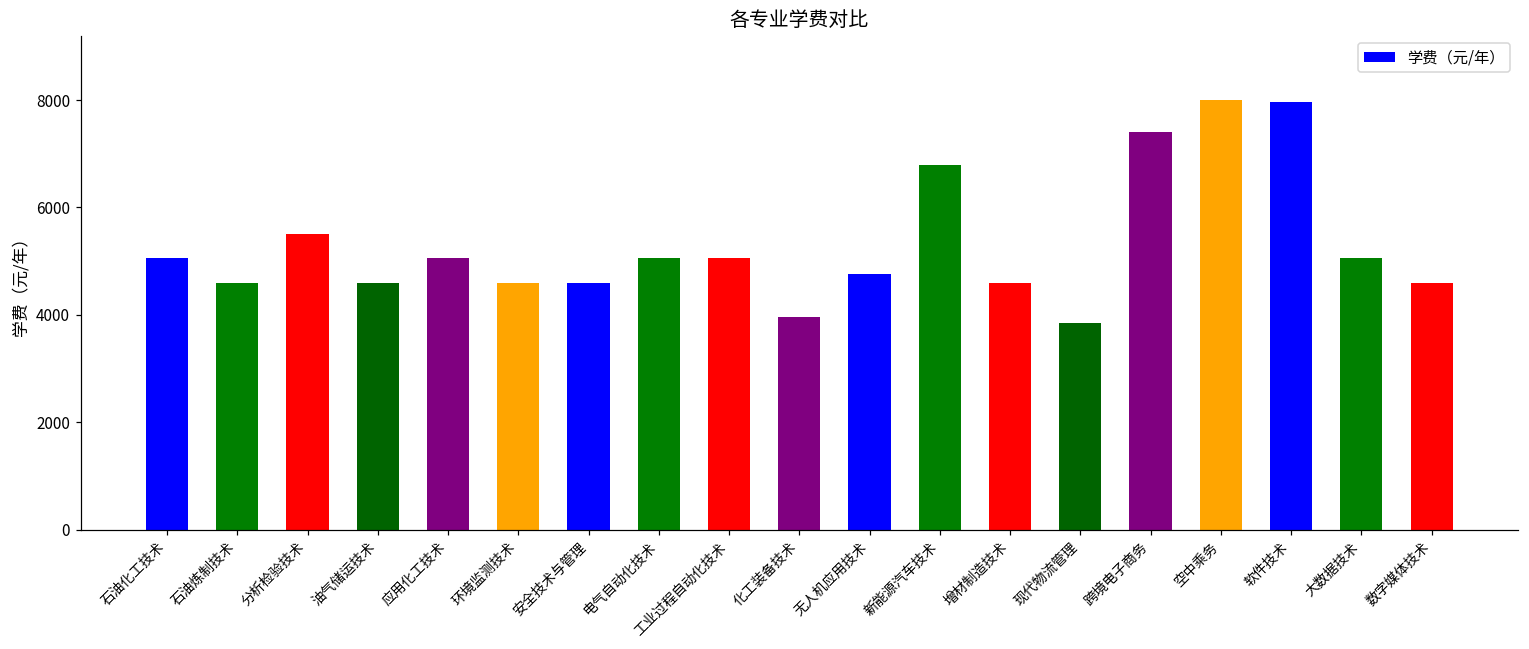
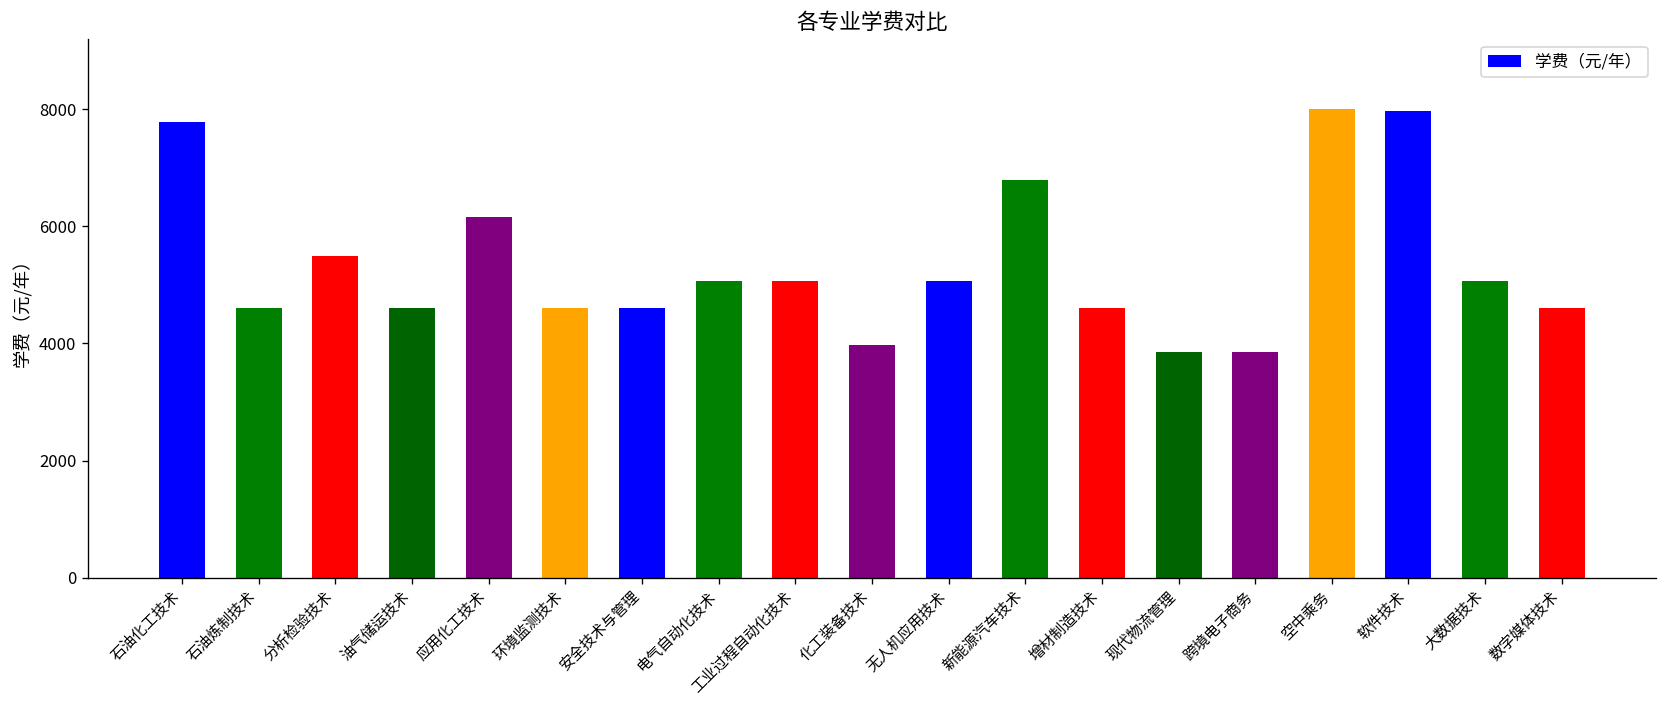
  {
-   "石油化工技术": 5100,
+   "石油化工技术": 7800,
    "石油炼制技术": 4600,
    "分析检验技术": 5500,
    "油气储运技术": 4600,
-   "应用化工技术": 5100,
+   "应用化工技术": 6200,
    "环境监测技术": 4600,
    "安全技术与管理": 4600,
    "电气自动化技术": 5100,
    "工业过程自动化技术": 5100,
    "化工装备技术": 4000,
-   "无人机应用技术": 4800,
+   "无人机应用技术": 5100,
    "新能源汽车技术": 6800,
    "增材制造技术": 4600,
    "现代物流管理": 3900,
-   "跨境电子商务": 7400,
+   "跨境电子商务": 3900,
    "空中乘务": 8000,
    "软件技术": 8000,
    "大数据技术": 5100,
    "数字媒体技术": 4600
  }
